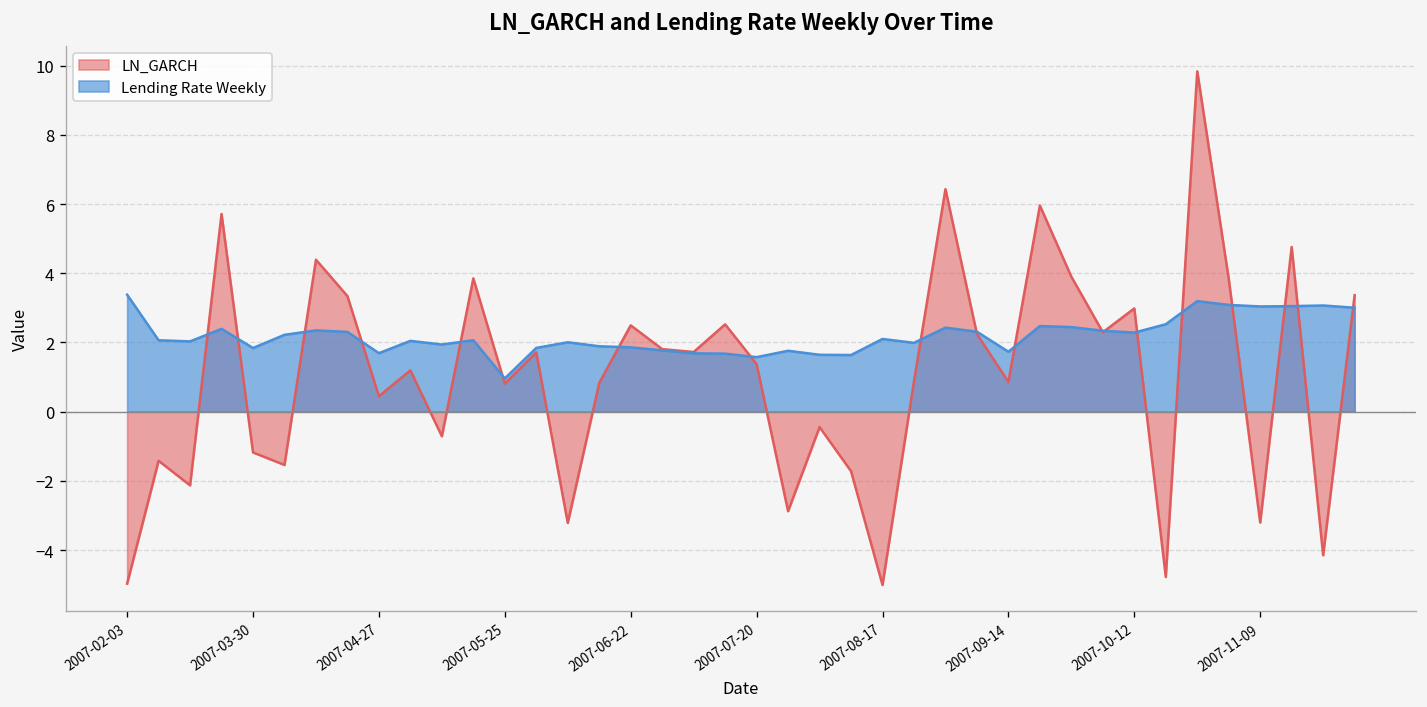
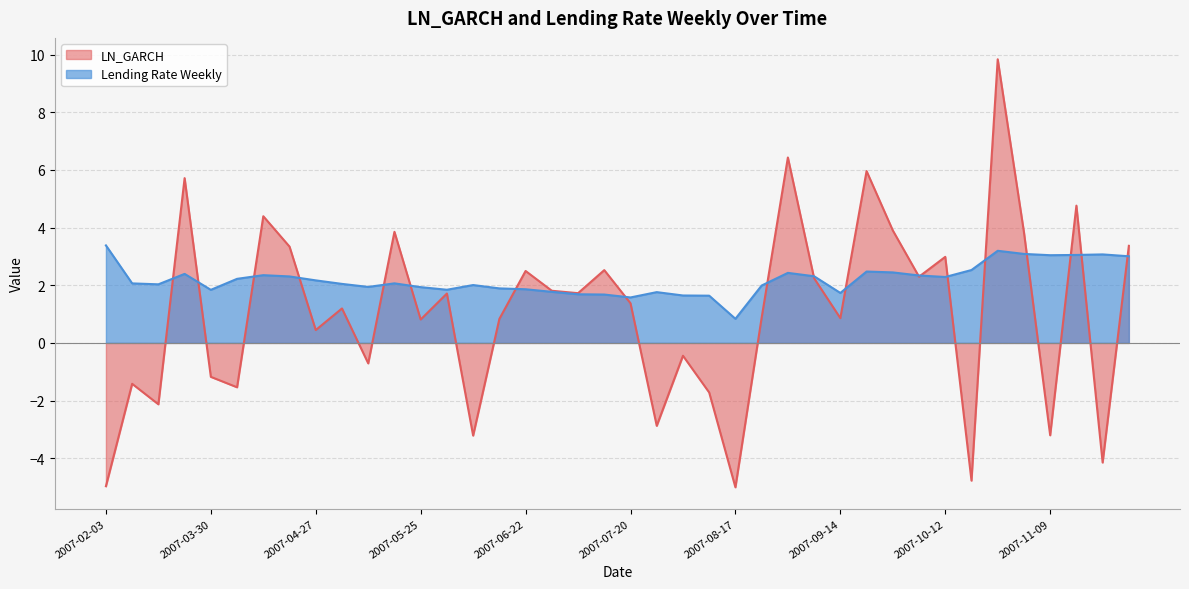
  {
    "Lending Rate Weekly": {
      "2007-02-03": 3.4,
      "2007-03-30": 1.8,
-     "2007-04-27": 1.7,
-     "2007-05-25": 1.0,
+     "2007-04-27": 2.2,
+     "2007-05-25": 1.9,
      "2007-06-22": 1.9,
      "2007-07-20": 1.6,
-     "2007-08-17": 2.1,
+     "2007-08-17": 0.8,
      "2007-09-14": 1.7,
      "2007-10-12": 2.3,
      "2007-11-09": 3.0
    }
  }
